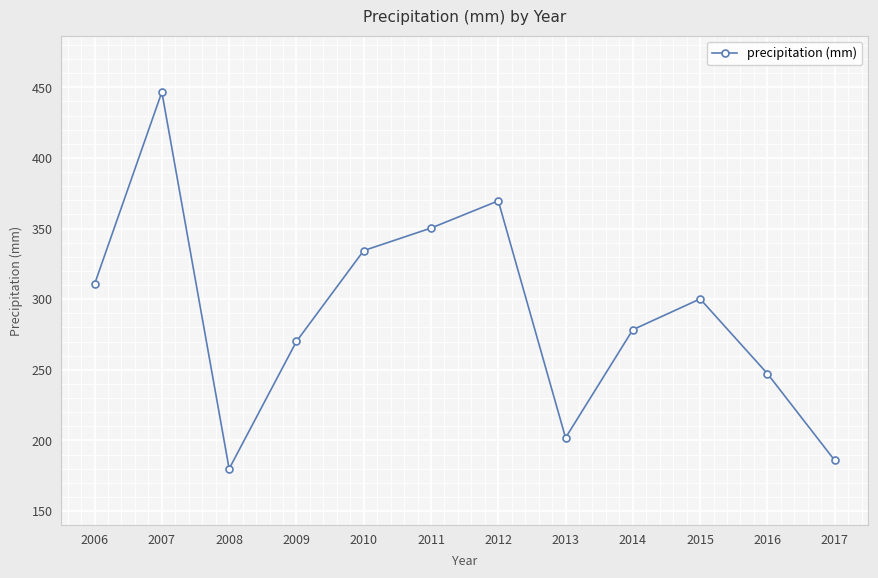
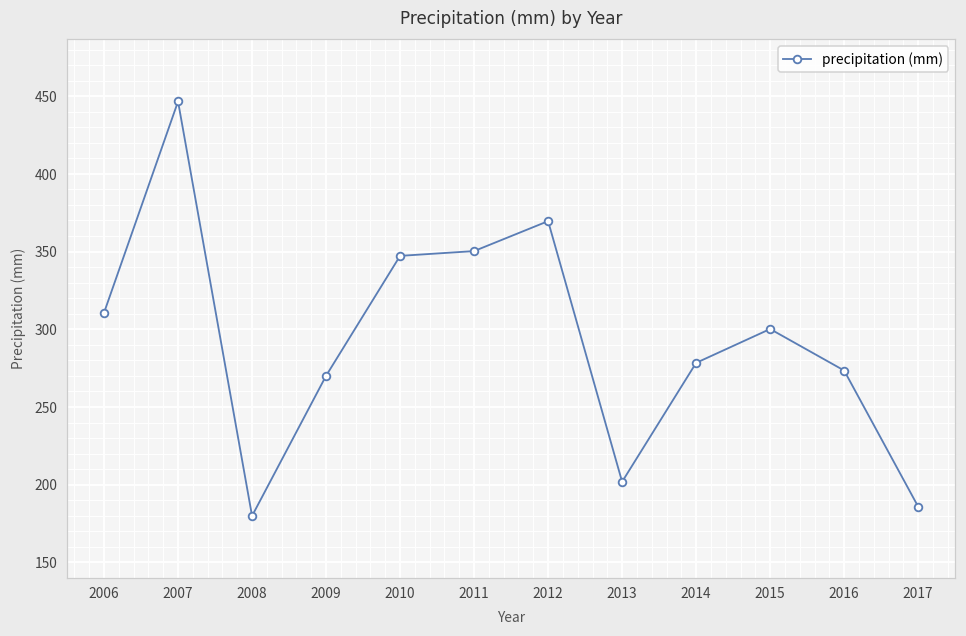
  {
    "2006": 311,
    "2007": 447,
    "2008": 180,
    "2009": 270,
-   "2010": 334,
+   "2010": 347,
    "2011": 350,
    "2012": 370,
    "2013": 202,
    "2014": 278,
    "2015": 300,
-   "2016": 247,
+   "2016": 273,
    "2017": 186
  }
